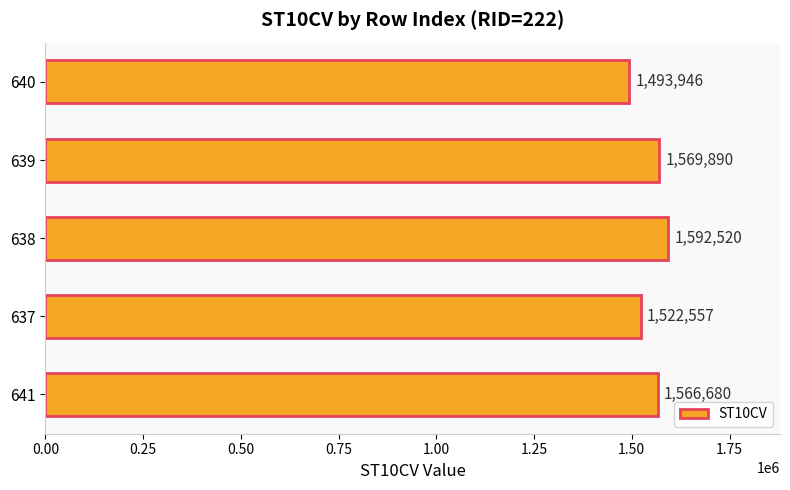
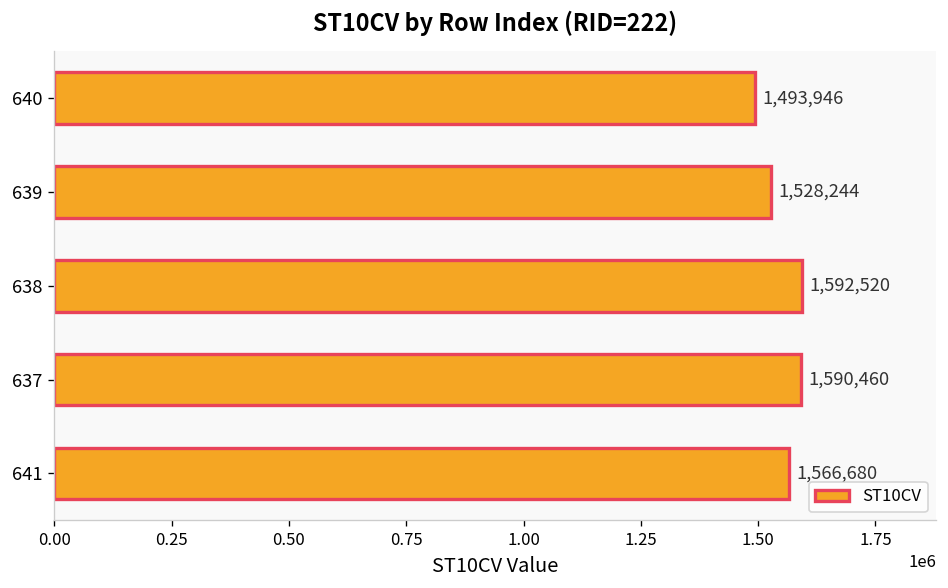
  {
    "640": "1,493,946",
-   "639": "1,569,890",
+   "639": "1,528,244",
    "638": "1,592,520",
-   "637": "1,522,557"
+   "637": "1,590,460"
  }
